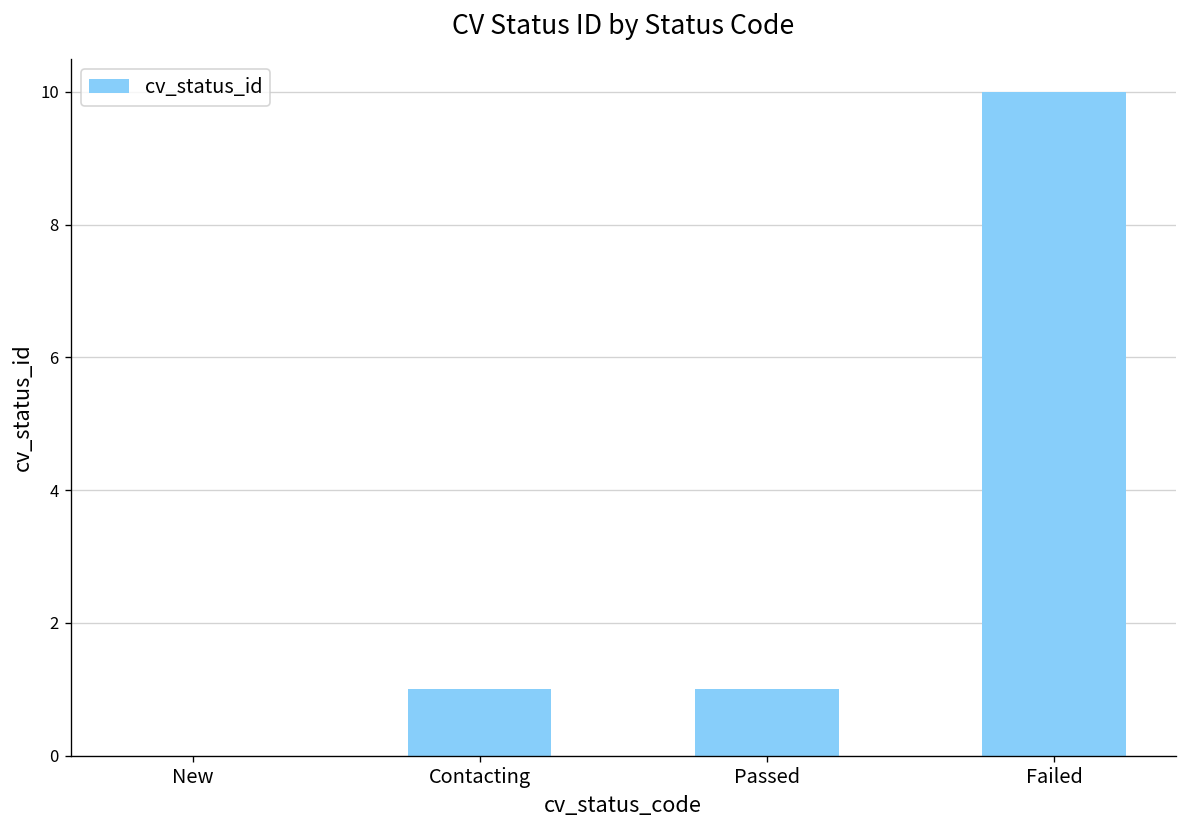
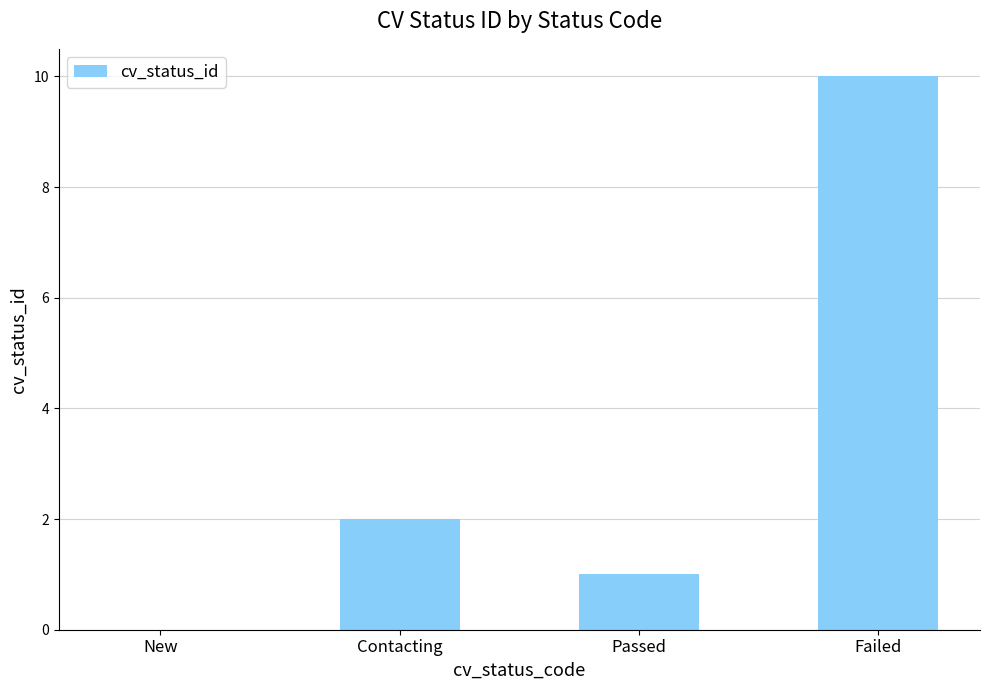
  {
    "New": 0,
-   "Contacting": 1,
+   "Contacting": 2,
    "Passed": 1,
    "Failed": 10
  }
